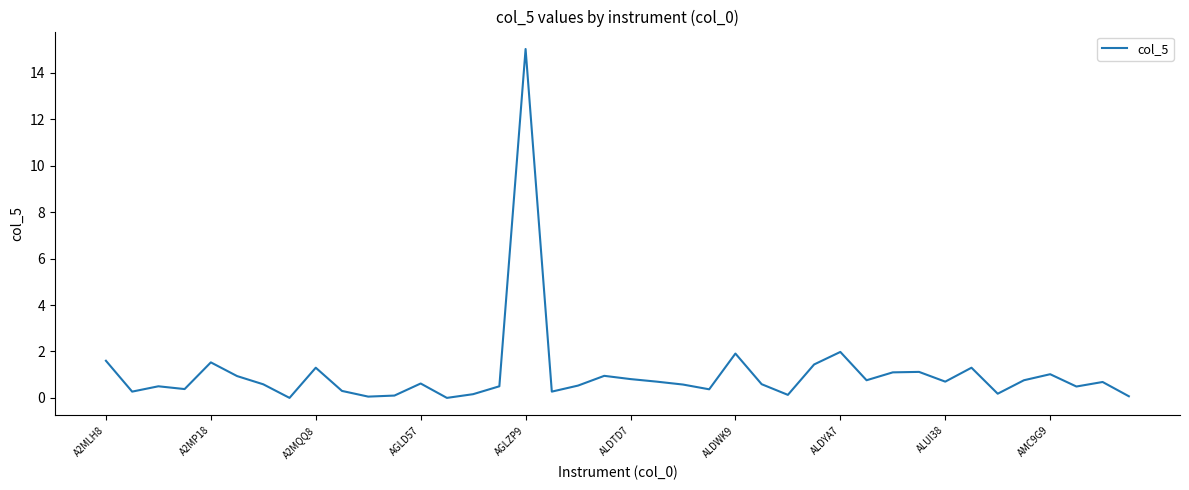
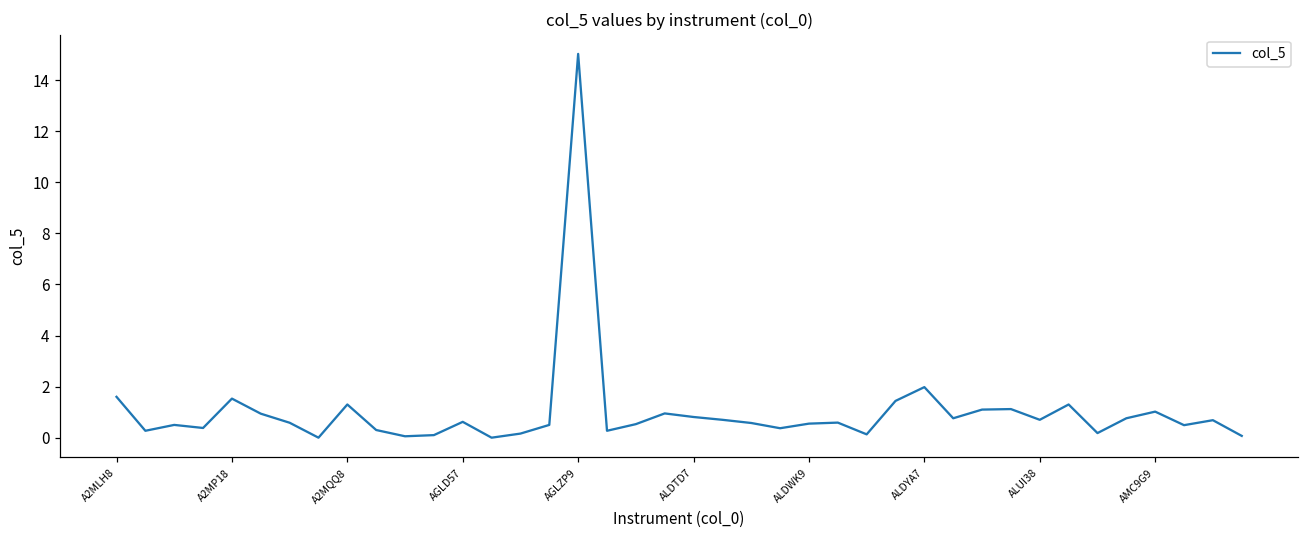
  {
    "A2MLH8": 1.6,
    "A2MP18": 1.5,
    "A2MQQ8": 1.3,
    "AGLD57": 0.6,
    "AGLZP9": 15.0,
    "ALDTD7": 0.8,
-   "ALDWK9": 1.9,
+   "ALDWK9": 0.6,
    "ALDYA7": 2.0,
    "ALUI38": 0.7,
    "AMC9G9": 1.0
  }
